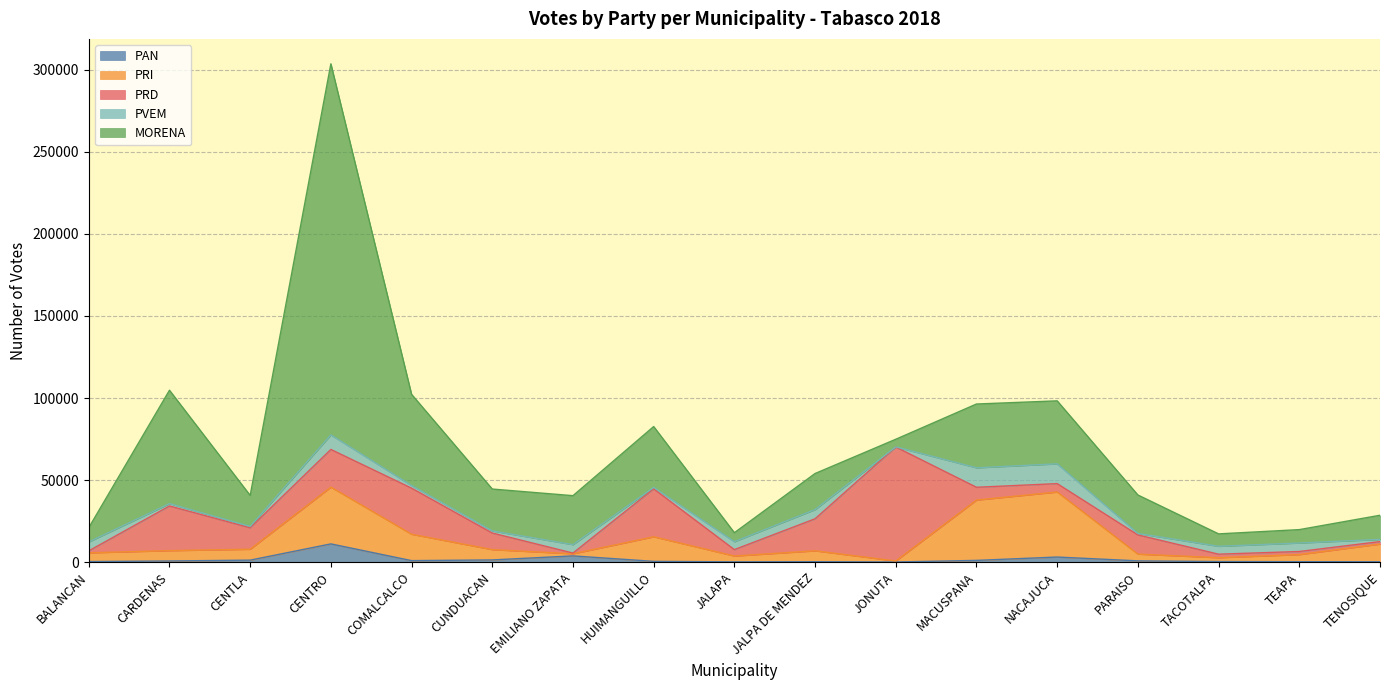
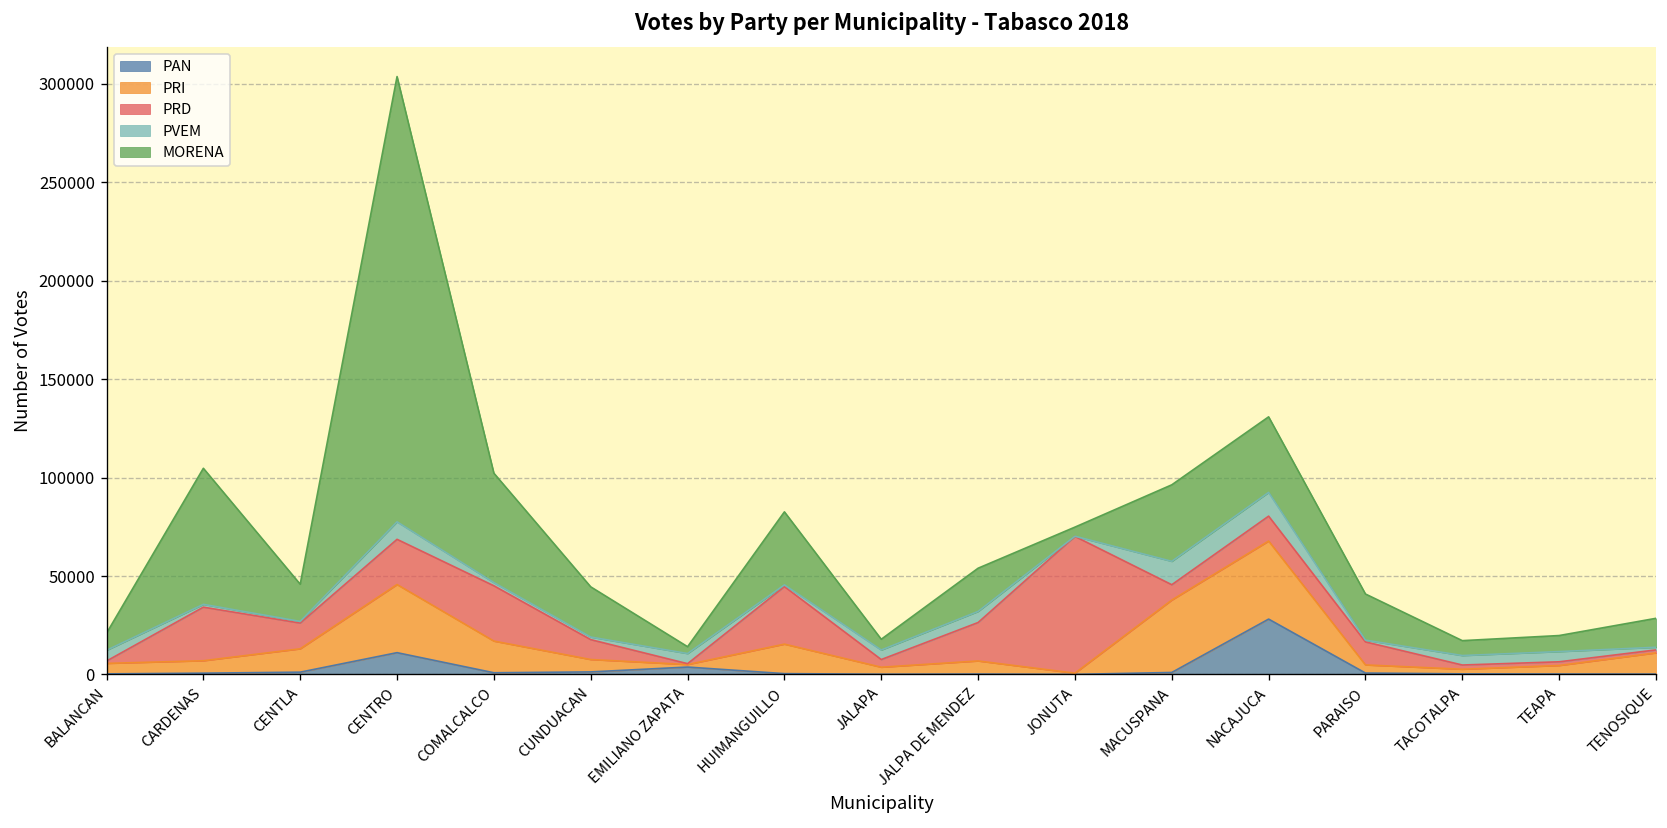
  {
    "PAN": {
      "BALANCAN": 0,
      "CARDENAS": 1000,
      "CENTLA": 1000,
      "CENTRO": 11000,
      "COMALCALCO": 1000,
      "CUNDUACAN": 1000,
      "HUIMANGUILLO": 0,
      "JALAPA": 0,
      "JALPA DE MENDEZ": 0,
      "MACUSPANA": 1000,
-     "NACAJUCA": 3000,
+     "NACAJUCA": 28000,
      "PARAISO": 1000,
      "TACOTALPA": 0,
      "TEAPA": 0,
      "TENOSIQUE": 0
    },
    "PRI": {
      "CARDENAS": 6000,
-     "CENTLA": 7000,
+     "CENTLA": 12000,
      "CENTRO": 35000,
      "COMALCALCO": 16000,
      "CUNDUACAN": 6000,
      "HUIMANGUILLO": 15000,
      "JALAPA": 4000,
      "JALPA DE MENDEZ": 7000,
      "MACUSPANA": 37000,
      "NACAJUCA": 40000,
      "PARAISO": 4000,
      "TACOTALPA": 2000,
      "TEAPA": 4000
    },
    "PRD": {
      "CENTRO": 23000,
      "COMALCALCO": 28000,
      "JALAPA": 4000,
      "JALPA DE MENDEZ": 20000,
      "MACUSPANA": 8000,
-     "NACAJUCA": 5000,
+     "NACAJUCA": 13000,
      "TACOTALPA": 2000,
      "TEAPA": 2000
    },
    "PVEM": {
      "BALANCAN": 5000,
      "CENTRO": 9000,
      "COMALCALCO": 2000,
      "EMILIANO ZAPATA": 5000,
      "JALAPA": 5000,
      "JALPA DE MENDEZ": 6000,
      "MACUSPANA": 12000,
      "NACAJUCA": 12000,
      "TACOTALPA": 5000,
      "TEAPA": 5000
    },
    "MORENA": {
      "BALANCAN": 9000,
      "CARDENAS": 69000,
      "CENTLA": 19000,
      "CENTRO": 226000,
      "COMALCALCO": 56000,
      "CUNDUACAN": 26000,
-     "EMILIANO ZAPATA": 30000,
+     "EMILIANO ZAPATA": 3000,
      "HUIMANGUILLO": 37000,
      "JALAPA": 5000,
      "JALPA DE MENDEZ": 22000,
      "JONUTA": 5000,
      "MACUSPANA": 39000,
      "NACAJUCA": 38000,
      "PARAISO": 23000,
      "TACOTALPA": 8000,
      "TEAPA": 8000,
      "TENOSIQUE": 15000
    }
  }
